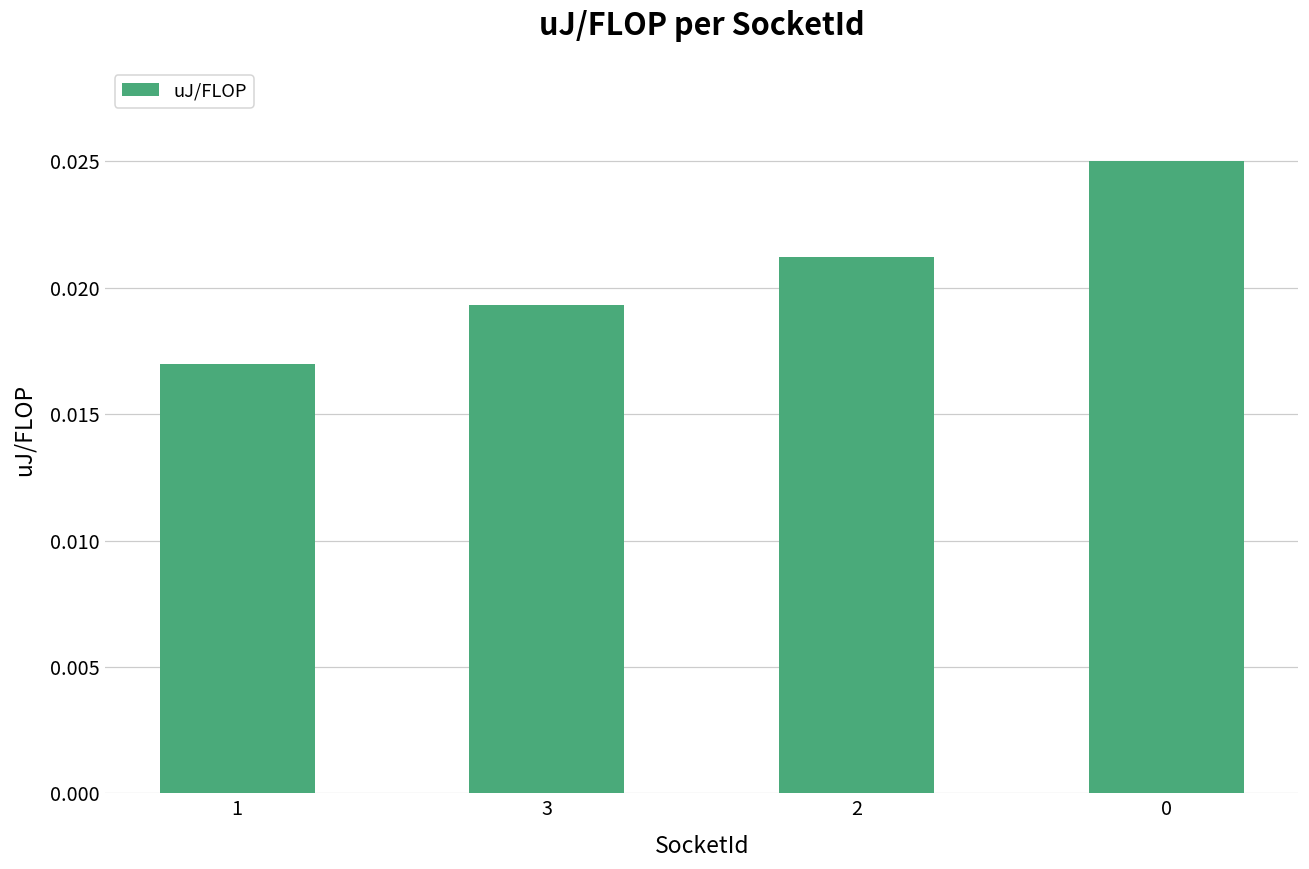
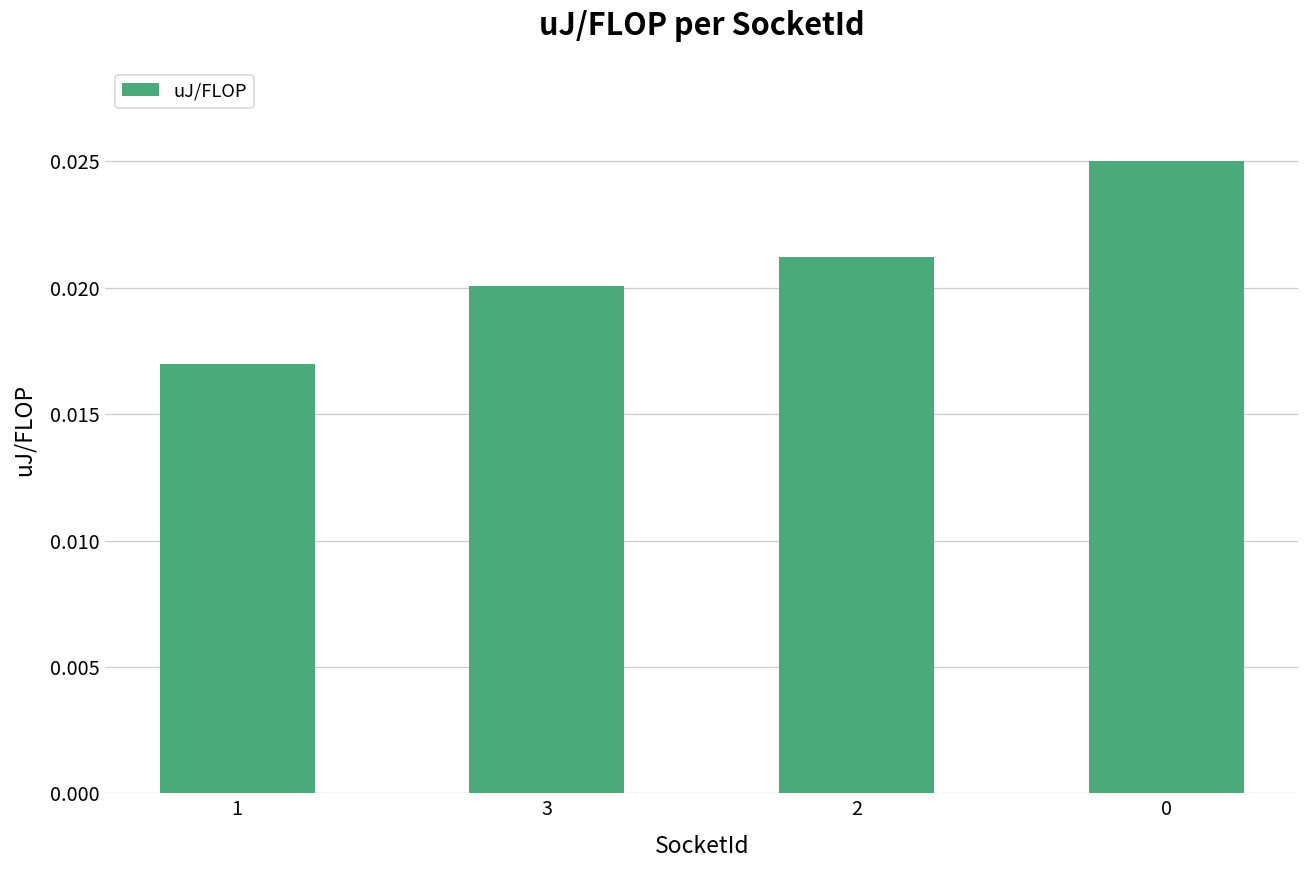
  {
    "1": 0.0170,
-   "3": 0.0193,
+   "3": 0.0201,
    "2": 0.0212,
    "0": 0.0250
  }
